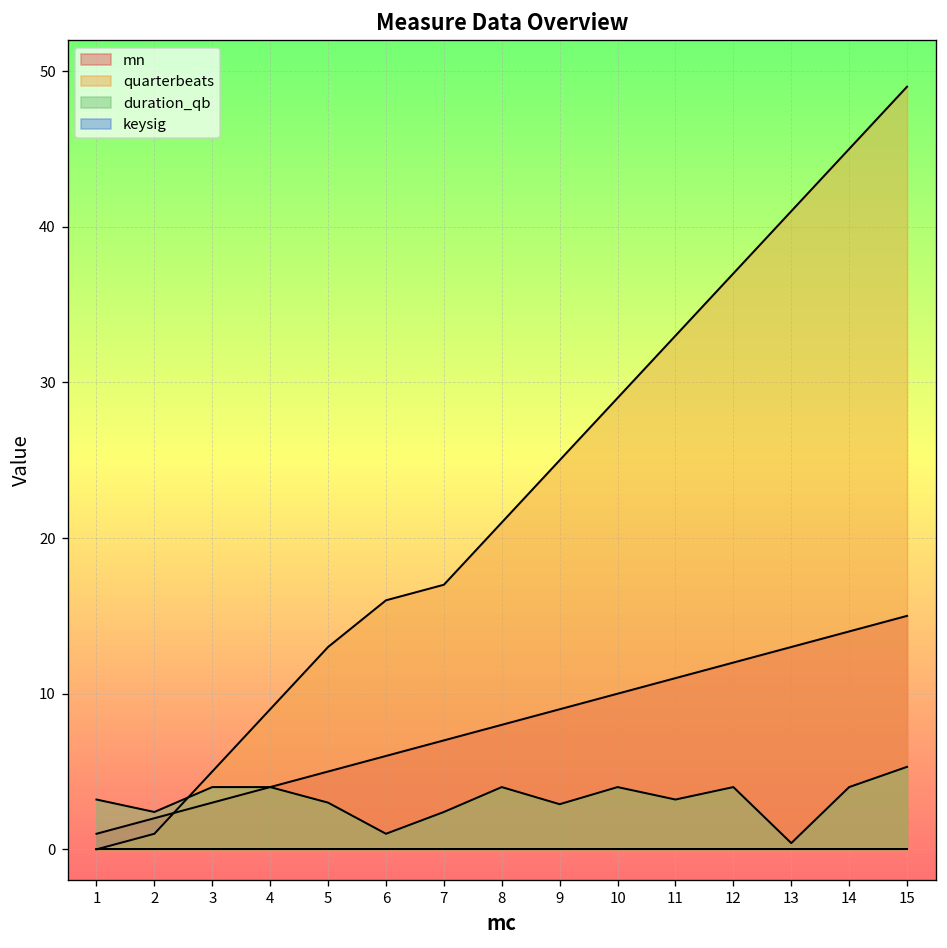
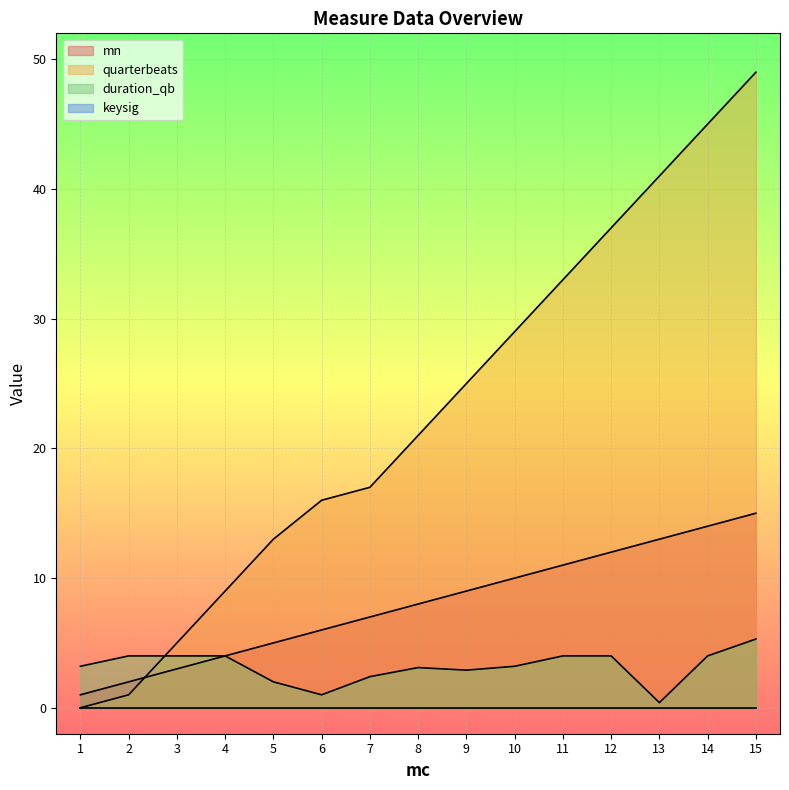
  {
    "duration_qb": {
      "1": 3.2,
-     "2": 2.4,
+     "2": 4.0,
      "3": 4.0,
-     "5": 3,
+     "5": 2,
      "6": 1.0,
      "7": 2.4,
-     "8": 4.0,
+     "8": 3.1,
      "9": 2.9,
-     "10": 4.0,
-     "11": 3.2,
+     "10": 3.2,
+     "11": 4.0,
      "12": 4.0,
      "13": 0.4,
      "14": 4.0,
      "15": 5.3
    },
    "keysig": {
      "2": 0.0,
      "3": 0.0,
      "4": 0.0,
      "5": 0.0,
      "6": 0.0,
      "7": 0.0,
      "8": 0.0,
      "9": 0.0,
      "10": 0.0,
      "11": 0.0,
      "12": 0.0,
      "13": 0.0,
      "14": 0.0,
      "15": 0.0
    }
  }
